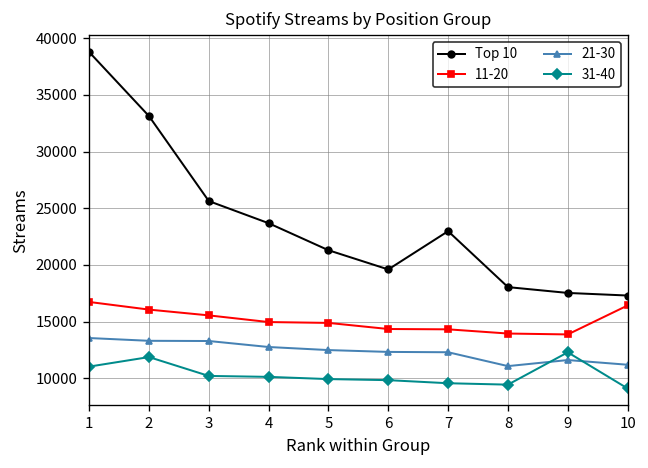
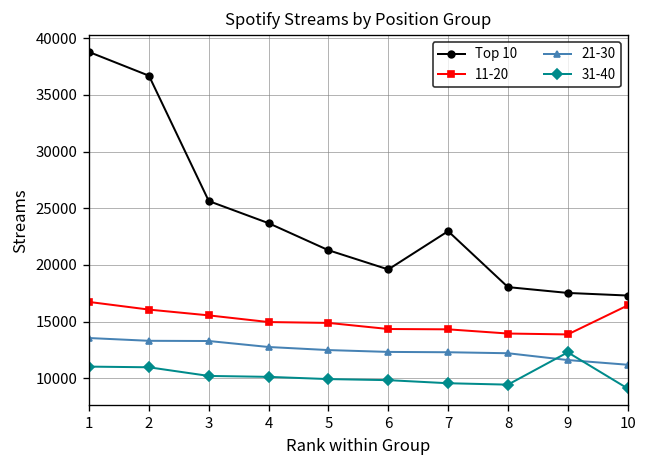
  {
    "Top 10": {
      "1": 39000,
-     "2": 33000,
+     "2": 37000,
      "3": 26000,
      "4": 24000,
      "5": 21000,
      "6": 20000,
      "7": 23000,
      "8": 18000,
      "9": 18000,
      "10": 17000
    },
    "11-20": {
      "1": 17000,
      "2": 16000,
      "3": 16000,
      "4": 15000,
      "5": 15000,
      "6": 14000,
      "7": 14000,
      "8": 14000,
      "9": 14000,
      "10": 16000
    },
    "21-30": {
      "1": 14000,
      "2": 13000,
      "3": 13000,
      "4": 13000,
      "5": 12000,
      "6": 12000,
      "7": 12000,
-     "8": 11000,
+     "8": 12000,
      "9": 12000,
      "10": 11000
    },
    "31-40": {
      "1": 11000,
-     "2": 12000,
+     "2": 11000,
      "3": 10000,
      "4": 10000,
      "5": 10000,
      "6": 10000,
      "7": 10000,
      "8": 9000,
      "9": 12000,
      "10": 9000
    }
  }
